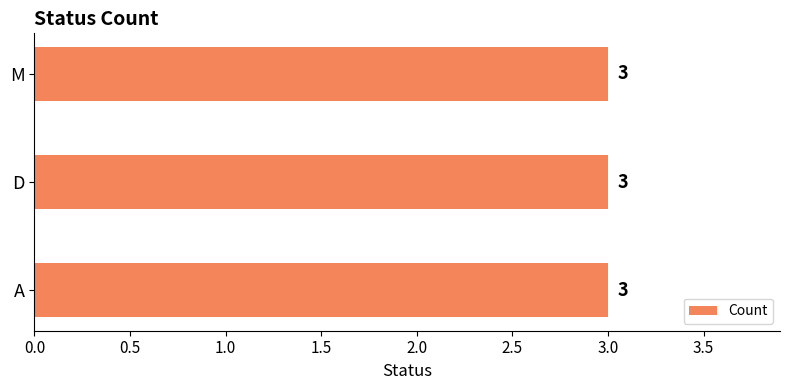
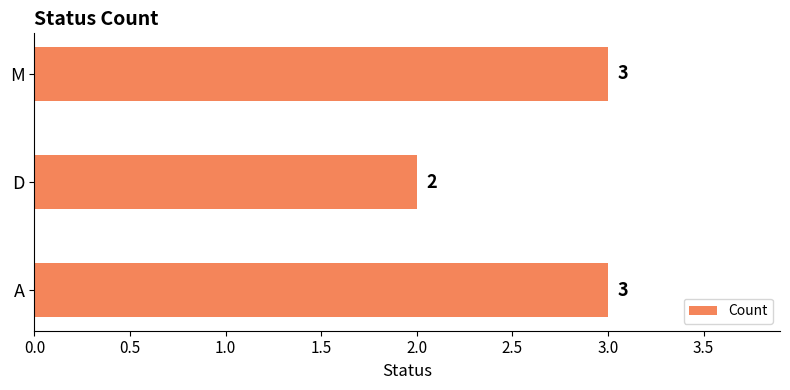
  {
    "M": 3,
-   "D": 3,
+   "D": 2,
    "A": 3
  }
